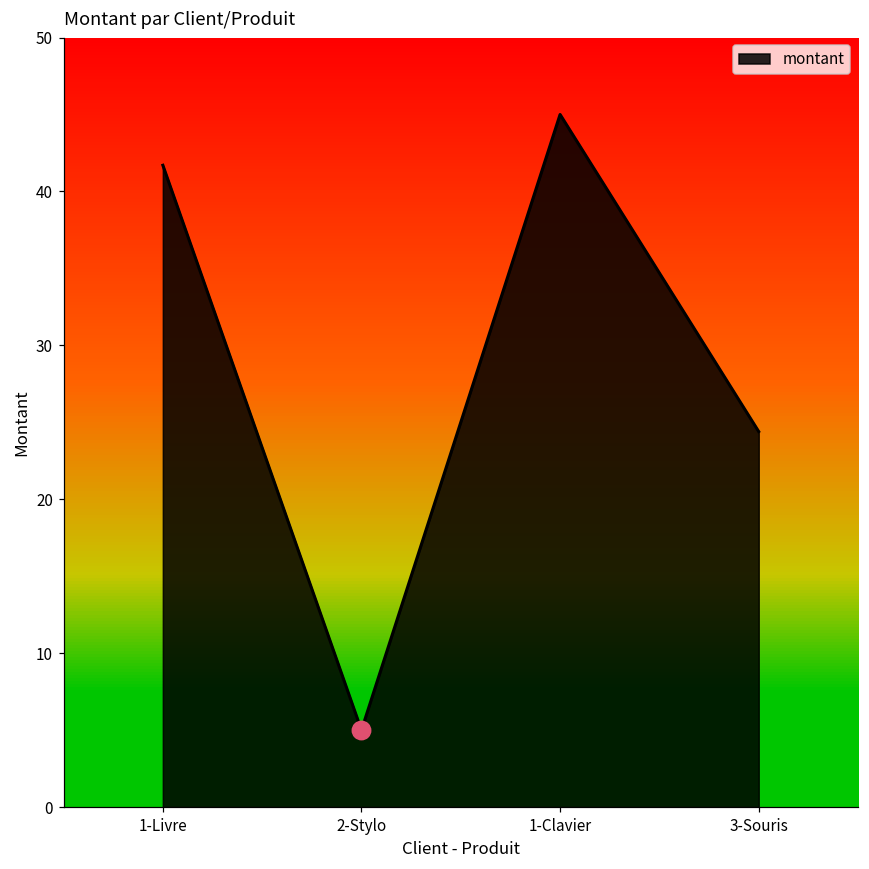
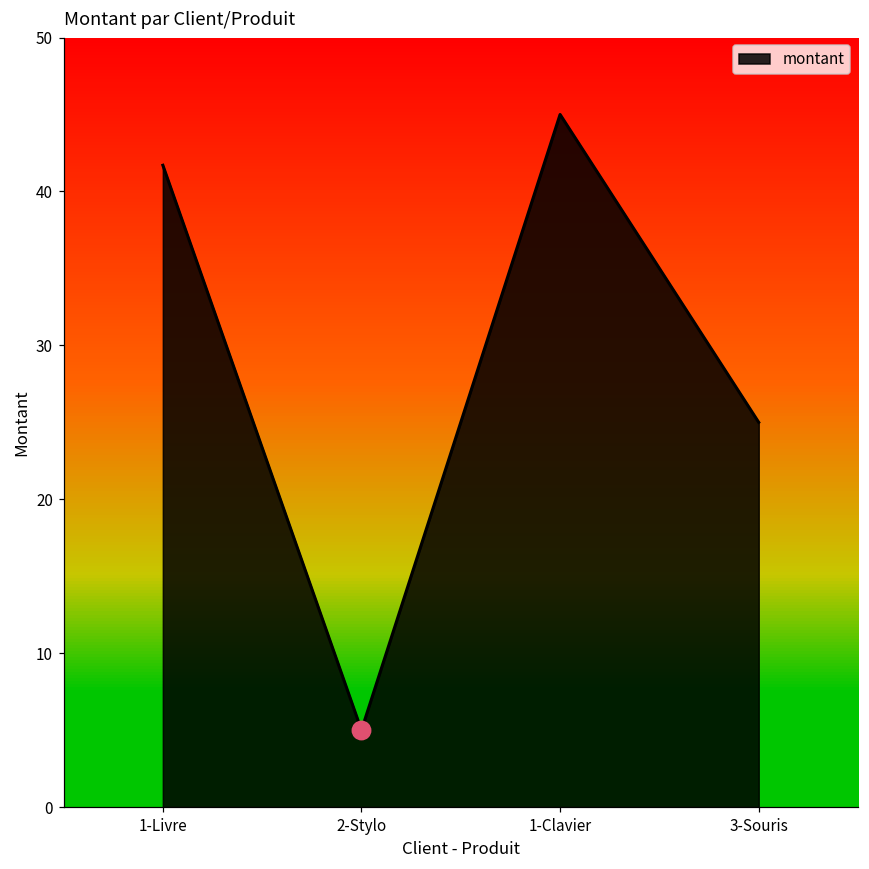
  {
    "montant": {
      "1-Livre": 41.7,
      "1-Clavier": 45.0,
-     "3-Souris": 24.4
+     "3-Souris": 25.0
    }
  }
